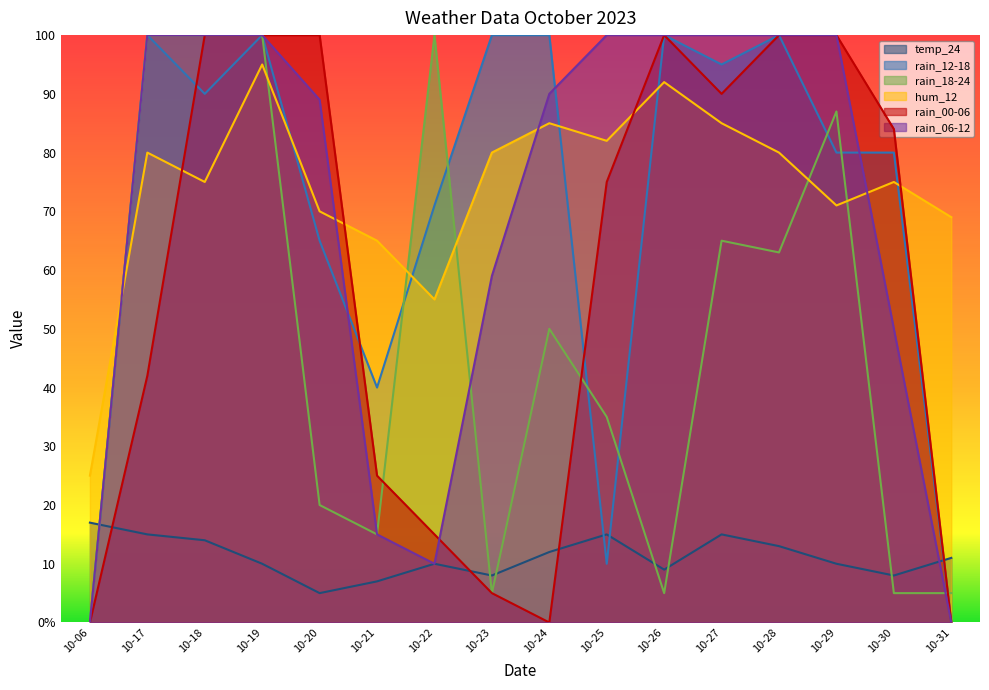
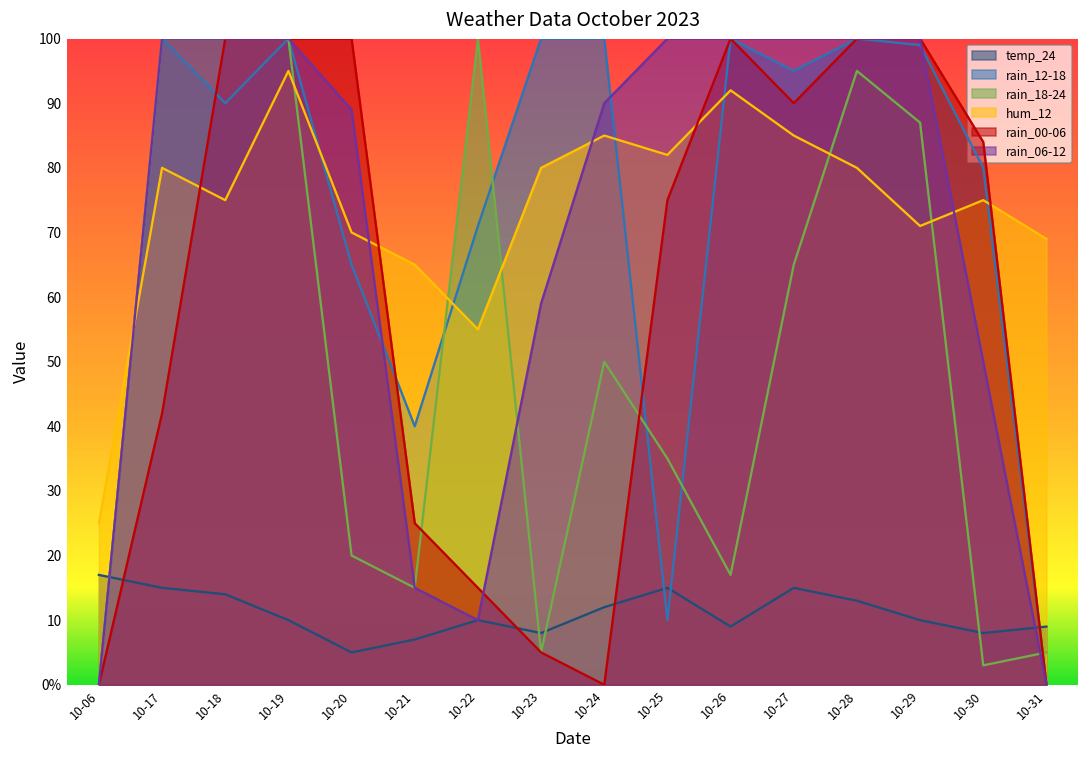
  {
    "temp_24": {
      "10-06": 17,
      "10-17": 15,
      "10-18": 14,
      "10-19": 10,
      "10-20": 5,
      "10-21": 7,
      "10-23": 8,
      "10-24": 12,
      "10-25": 15,
      "10-26": 9,
      "10-27": 15,
      "10-28": 13,
      "10-29": 10,
      "10-30": 8,
-     "10-31": 11
+     "10-31": 9
    },
    "rain_12-18": {
      "10-18": 90,
      "10-20": 65,
      "10-21": 40,
      "10-22": 71,
      "10-23": 100,
      "10-24": 100,
      "10-25": 10,
      "10-27": 95,
-     "10-29": 80,
+     "10-29": 99,
      "10-30": 80
    },
    "rain_18-24": {
      "10-20": 20,
      "10-22": 100,
      "10-24": 50,
      "10-25": 35,
-     "10-26": 5,
+     "10-26": 17,
      "10-27": 65,
-     "10-28": 63,
+     "10-28": 95,
      "10-29": 87,
-     "10-30": 5,
+     "10-30": 3,
      "10-31": 5
    },
    "hum_12": {
      "10-06": 25,
      "10-17": 80,
      "10-18": 75,
      "10-19": 95,
      "10-20": 70,
      "10-21": 65,
      "10-22": 55,
      "10-23": 80,
      "10-24": 85,
      "10-25": 82,
      "10-26": 92,
      "10-27": 85,
      "10-28": 80,
      "10-29": 71,
      "10-30": 75,
      "10-31": 69
    },
    "rain_00-06": {
      "10-17": 42,
      "10-20": 100,
      "10-21": 25,
      "10-22": 15,
      "10-24": 0,
      "10-25": 75,
      "10-27": 90
    },
    "rain_06-12": {
      "10-20": 89,
      "10-23": 59,
      "10-24": 90,
      "10-25": 100,
      "10-27": 100,
      "10-30": 50
    }
  }
